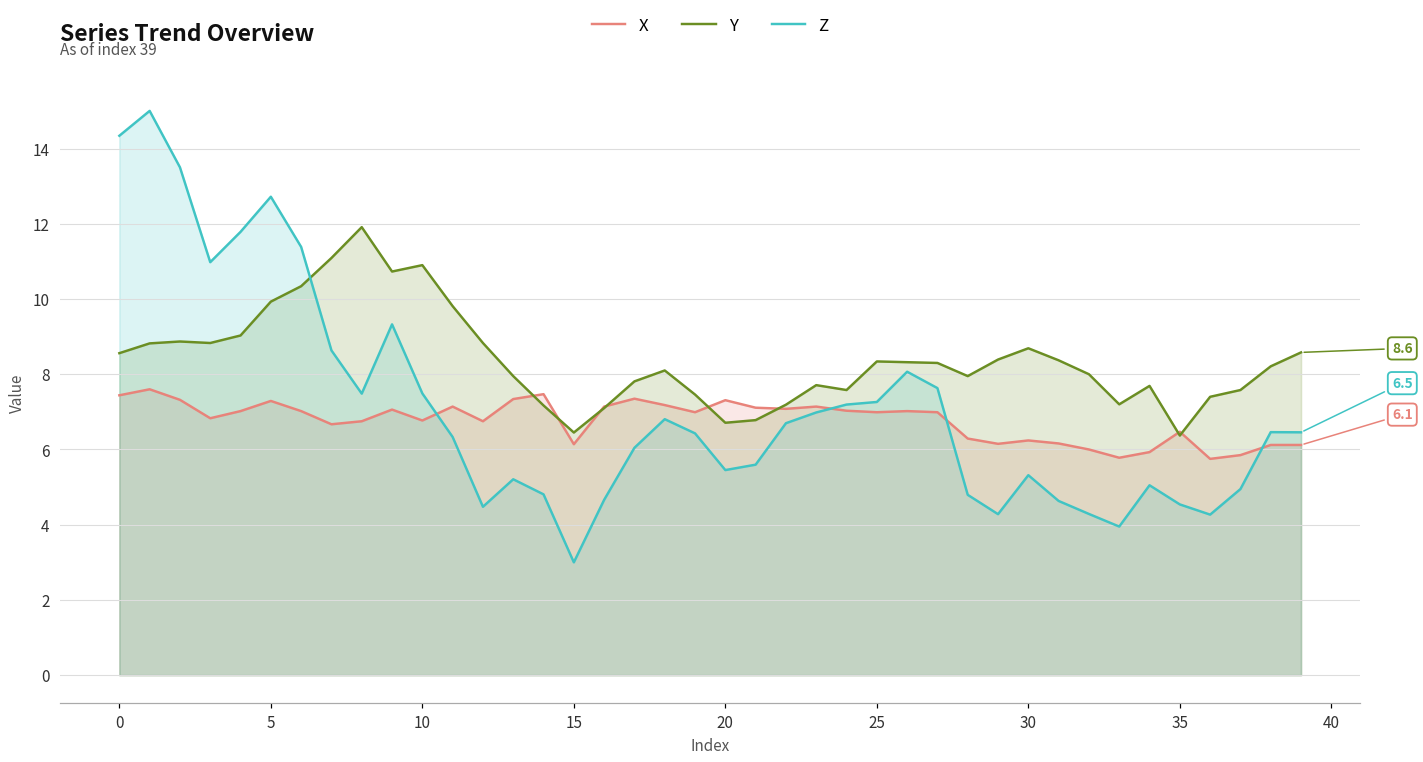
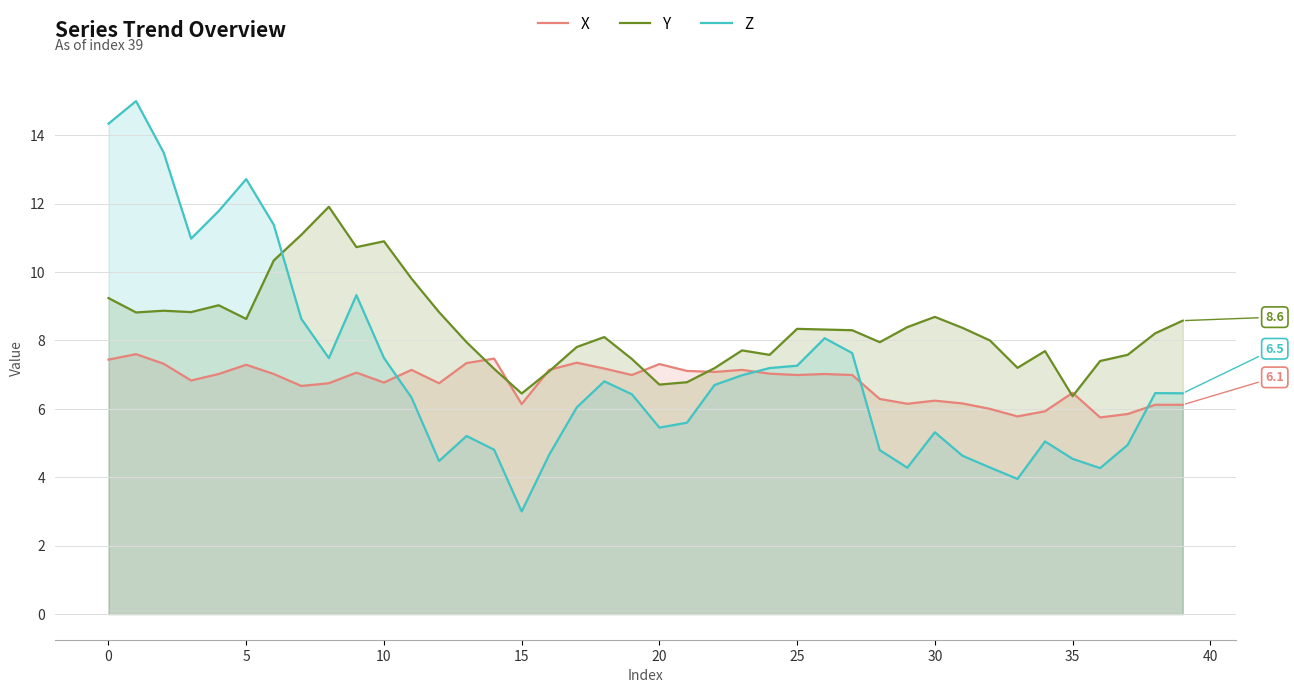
  {
    "X": {
      "0": 7.4,
      "5": 7.3,
      "10": 6.8,
      "15": 6.1,
      "20": 7.3,
      "25": 7.0,
      "30": 6.2,
      "35": 6.5
    },
    "Y": {
-     "0": 8.6,
-     "5": 9.9,
+     "0": 9.2,
+     "5": 8.6,
      "10": 10.9,
      "15": 6.5,
      "20": 6.7,
      "25": 8.3,
      "30": 8.7,
      "35": 6.4
    },
    "Z": {
      "0": 14.3,
      "5": 12.7,
      "10": 7.5,
      "15": 3.0,
      "20": 5.5,
      "25": 7.3,
      "30": 5.3,
      "35": 4.5
    }
  }
